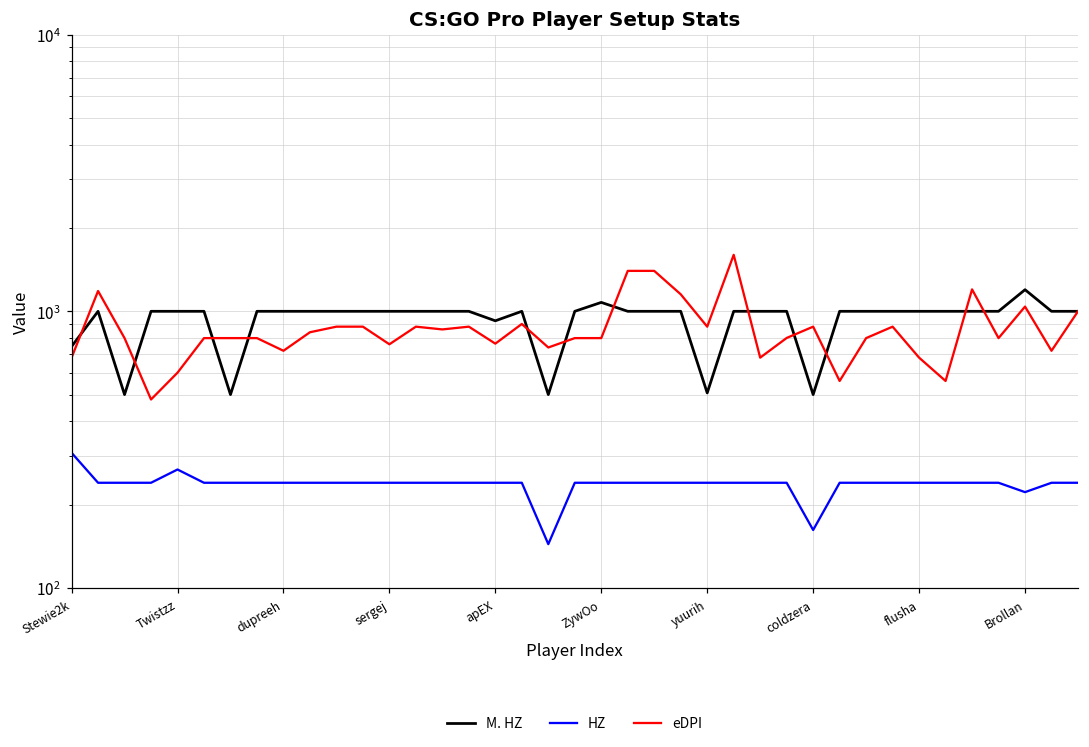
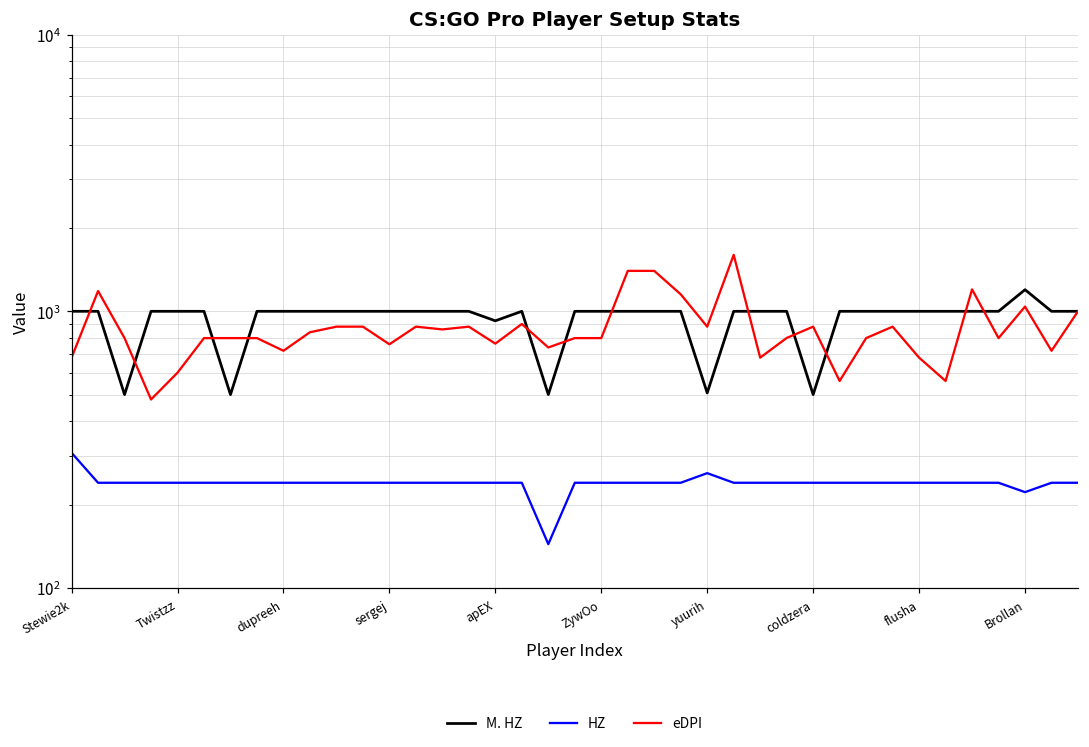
  {
    "M. HZ": {
-     "Stewie2k": 750,
+     "Stewie2k": 1000,
      "Twistzz": 1000,
      "dupreeh": 1000,
      "sergej": 1000,
      "apEX": 920,
-     "ZywOo": 1080,
+     "ZywOo": 1000,
      "yuurih": 510,
      "coldzera": 500,
      "flusha": 1000,
      "Brollan": 1200
    },
    "HZ": {
      "Stewie2k": 310,
-     "Twistzz": 270,
+     "Twistzz": 240,
      "dupreeh": 240,
      "sergej": 240,
      "apEX": 240,
      "ZywOo": 240,
-     "yuurih": 240,
-     "coldzera": 160,
+     "yuurih": 260,
+     "coldzera": 240,
      "flusha": 240,
      "Brollan": 220
    },
    "eDPI": {
      "Stewie2k": 680,
      "Twistzz": 600,
      "dupreeh": 720,
      "sergej": 760,
      "apEX": 760,
      "ZywOo": 800,
      "yuurih": 880,
      "coldzera": 880,
      "flusha": 680,
      "Brollan": 1040
    }
  }
